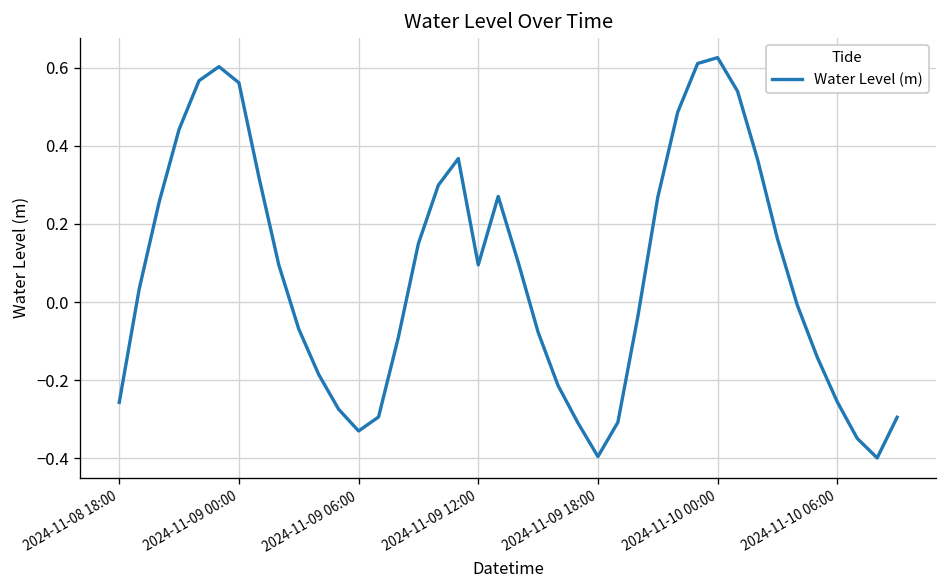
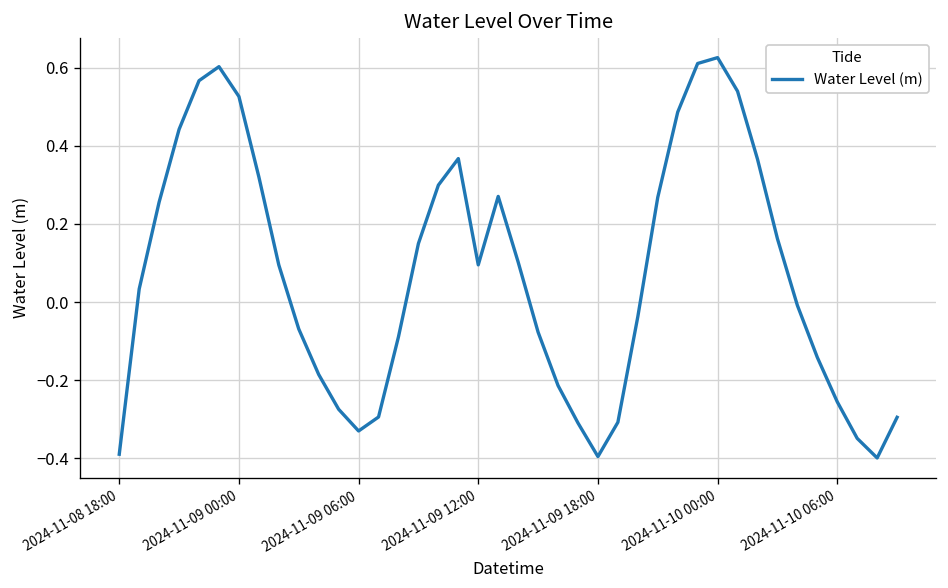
  {
-   "2024-11-08 18:00": -0.26,
-   "2024-11-09 00:00": 0.56,
+   "2024-11-08 18:00": -0.39,
+   "2024-11-09 00:00": 0.53,
    "2024-11-09 06:00": -0.33,
    "2024-11-09 12:00": 0.10,
    "2024-11-09 18:00": -0.40,
    "2024-11-10 00:00": 0.63,
    "2024-11-10 06:00": -0.26
  }
